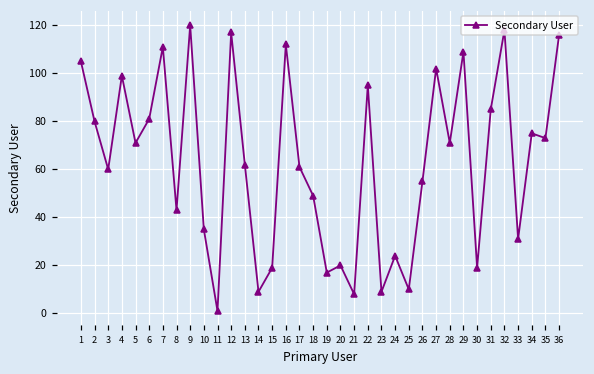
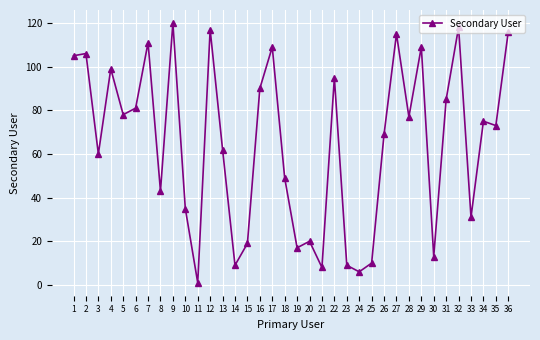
  {
    "1": 105,
-   "2": 80,
+   "2": 106,
    "3": 60,
    "4": 99,
-   "5": 71,
+   "5": 78,
    "6": 81,
    "7": 111,
    "8": 43,
    "9": 120,
    "10": 35,
    "11": 1,
    "12": 117,
    "13": 62,
    "14": 9,
    "15": 19,
-   "16": 112,
-   "17": 61,
+   "16": 90,
+   "17": 109,
    "18": 49,
    "19": 17,
    "20": 20,
    "21": 8,
    "22": 95,
    "23": 9,
-   "24": 24,
+   "24": 6,
    "25": 10,
-   "26": 55,
-   "27": 102,
-   "28": 71,
+   "26": 69,
+   "27": 115,
+   "28": 77,
    "29": 109,
-   "30": 19,
+   "30": 13,
    "31": 85,
    "33": 31,
    "34": 75,
    "35": 73
  }
